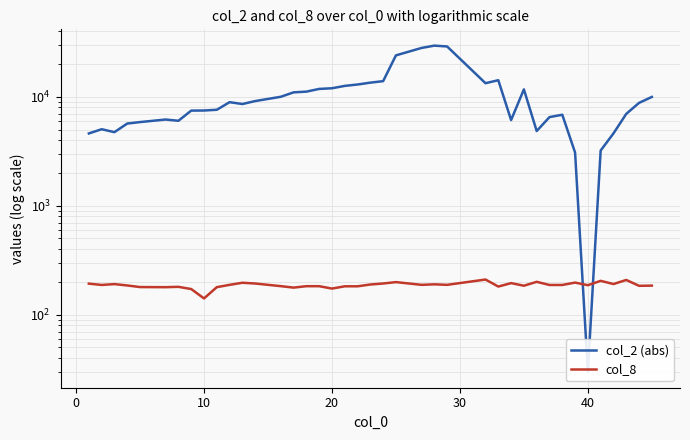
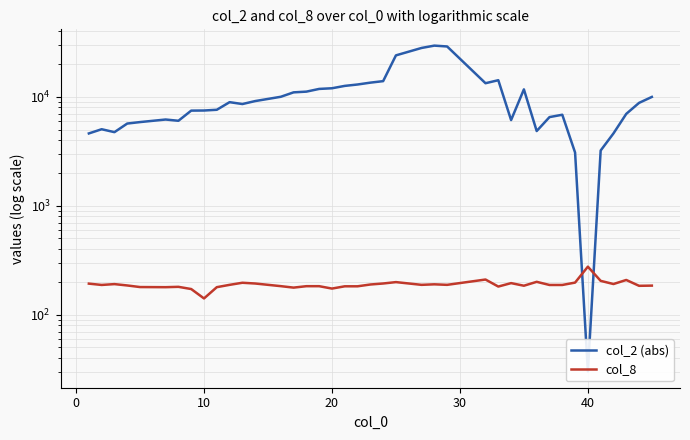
  {
    "col_2 (abs)": {
      "10": 7000,
      "20": 12000
    },
    "col_8": {
      "10": 140,
      "20": 170,
-     "40": 190
+     "40": 280
    }
  }
